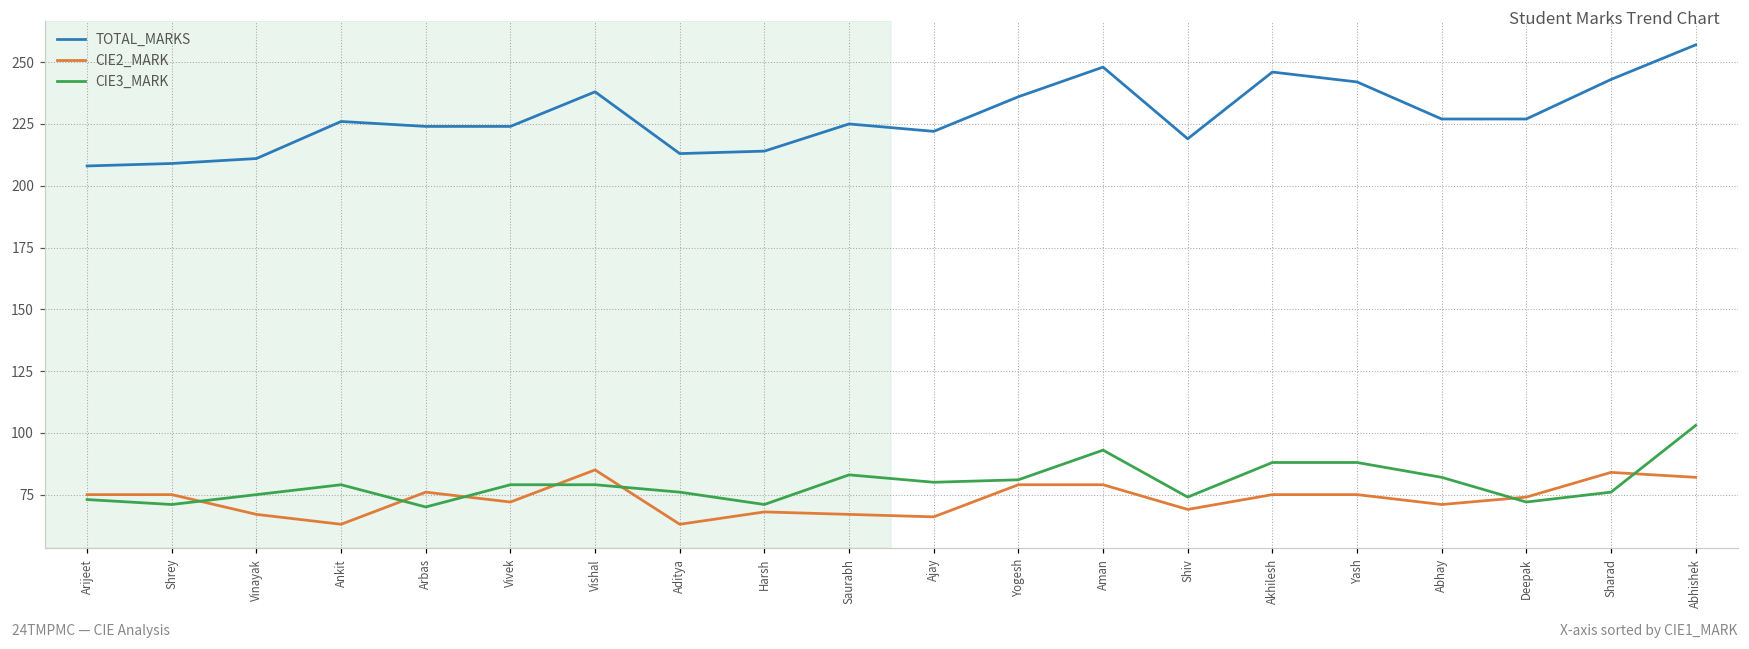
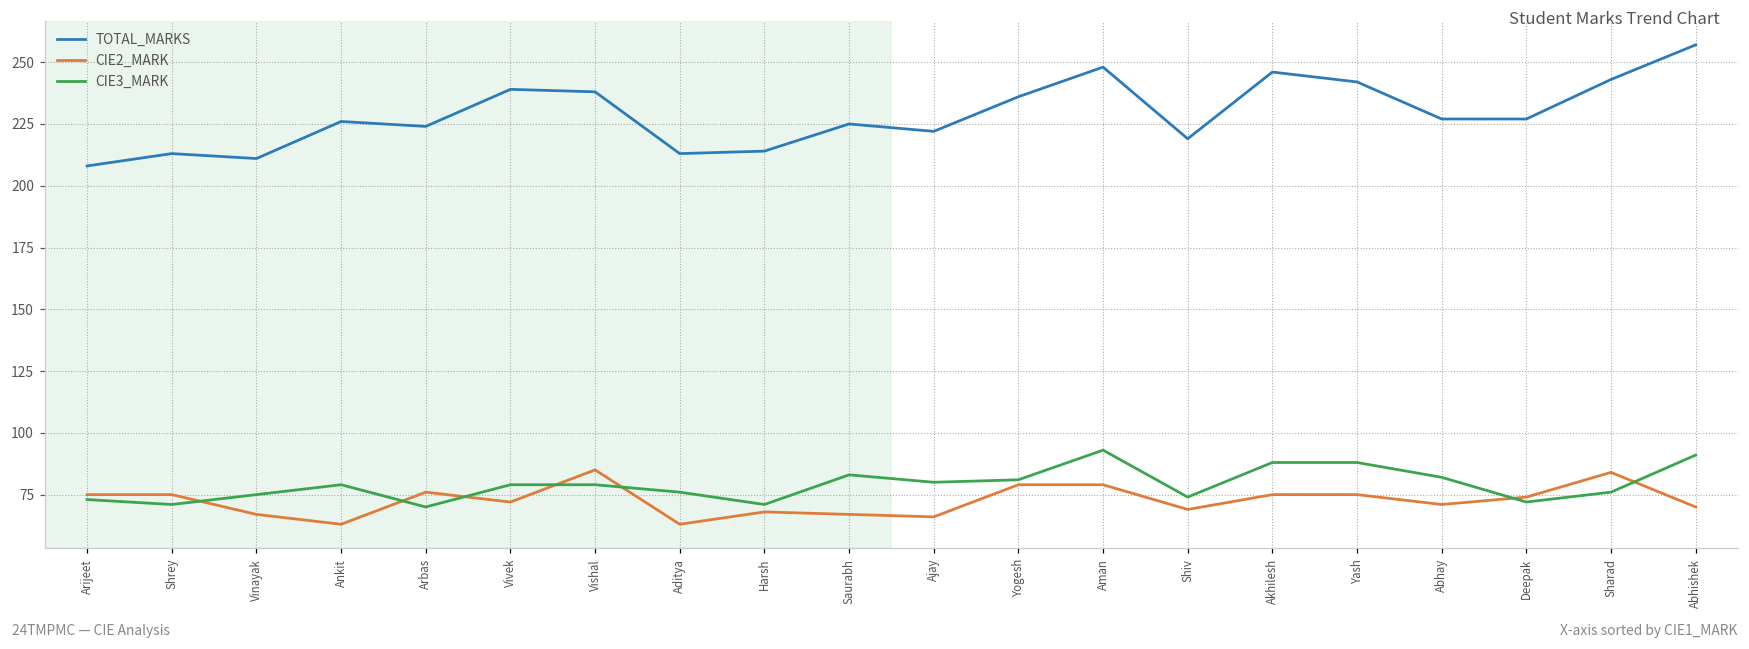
  {
    "TOTAL_MARKS": {
      "Arijeet": 208,
-     "Shrey": 209,
+     "Shrey": 213,
      "Vinayak": 211,
      "Ankit": 226,
      "Arbas": 224,
-     "Vivek": 224,
+     "Vivek": 239,
      "Vishal": 238,
      "Aditya": 213,
      "Harsh": 214,
      "Saurabh": 225,
      "Ajay": 222,
      "Yogesh": 236,
      "Aman": 248,
      "Shiv": 219,
      "Akhilesh": 246,
      "Yash": 242,
      "Abhay": 227,
      "Deepak": 227,
      "Sharad": 243,
      "Abhishek": 257
    },
    "CIE2_MARK": {
      "Arijeet": 75,
      "Shrey": 75,
      "Vinayak": 67,
      "Ankit": 63,
      "Arbas": 76,
      "Vivek": 72,
      "Vishal": 85,
      "Aditya": 63,
      "Harsh": 68,
      "Saurabh": 67,
      "Ajay": 66,
      "Yogesh": 79,
      "Aman": 79,
      "Shiv": 69,
      "Akhilesh": 75,
      "Yash": 75,
      "Abhay": 71,
      "Deepak": 74,
      "Sharad": 84,
-     "Abhishek": 82
+     "Abhishek": 70
    },
    "CIE3_MARK": {
      "Arijeet": 73,
      "Shrey": 71,
      "Vinayak": 75,
      "Ankit": 79,
      "Arbas": 70,
      "Vivek": 79,
      "Vishal": 79,
      "Aditya": 76,
      "Harsh": 71,
      "Saurabh": 83,
      "Ajay": 80,
      "Yogesh": 81,
      "Aman": 93,
      "Shiv": 74,
      "Akhilesh": 88,
      "Yash": 88,
      "Abhay": 82,
      "Deepak": 72,
      "Sharad": 76,
-     "Abhishek": 103
+     "Abhishek": 91
    }
  }
